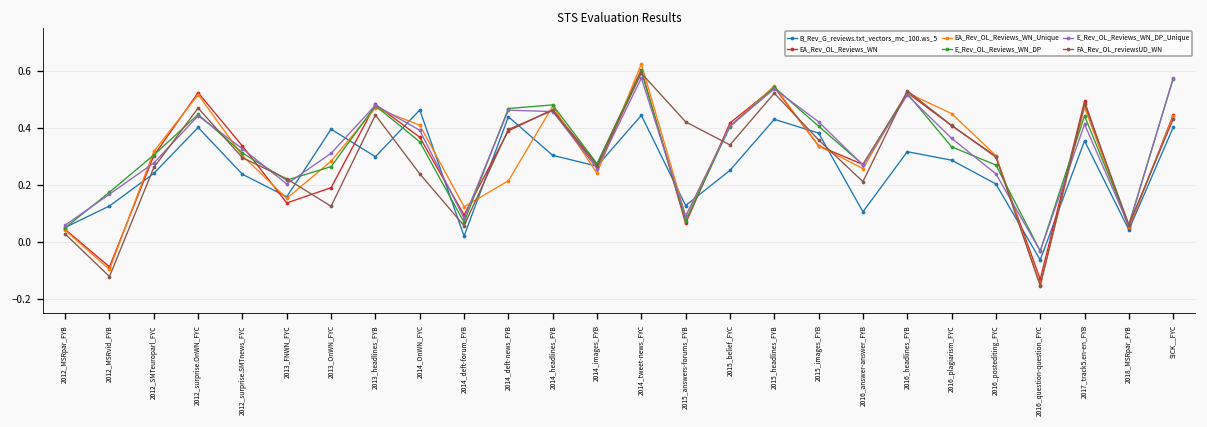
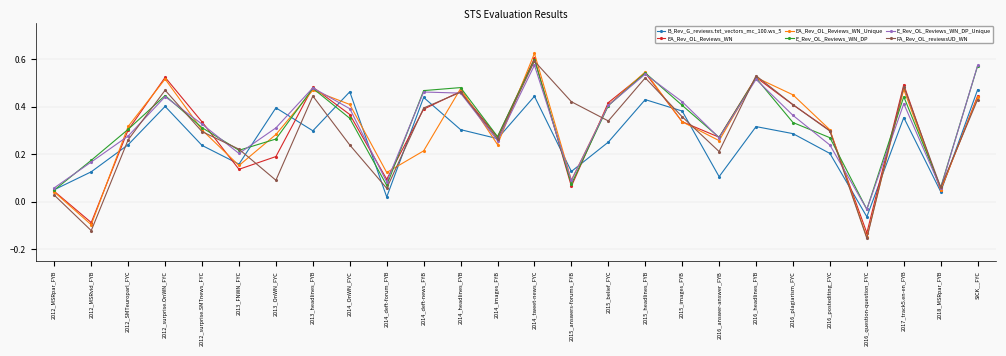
  {
    "B_Rev_G_reviews.txt_vectors_mc_100.ws_5": {
      "2012_MSRvid_FYB": 0.13,
      "2012_SMTeuroparl_FYC": 0.24,
      "2012_surprise.OnWN_FYC": 0.40,
      "2012_surprise.SMTnews_FYC": 0.24,
      "2013_OnWN_FYC": 0.39,
      "2013_headlines_FYB": 0.30,
      "2014_OnWN_FYC": 0.46,
      "2014_deft-forum_FYB": 0.02,
      "2014_deft-news_FYB": 0.44,
      "2014_headlines_FYB": 0.30,
      "2014_tweet-news_FYC": 0.44,
      "2015_answers-forums_FYB": 0.13,
      "2015_belief_FYC": 0.25,
      "2015_headlines_FYB": 0.43,
      "2015_images_FYB": 0.38,
      "2016_answer-answer_FYB": 0.11,
      "2016_headlines_FYB": 0.32,
      "2016_plagiarism_FYC": 0.29,
      "2016_postediting_FYC": 0.20,
      "2016_question-question_FYC": -0.06,
      "2017_track5.en-en_FYB": 0.35,
-     "SICK__FYC": 0.40
+     "SICK__FYC": 0.47
    },
    "EA_Rev_OL_Reviews_WN": {
      "2013_FNWN_FYC": 0.14,
      "2013_OnWN_FYC": 0.19,
      "2014_OnWN_FYC": 0.37,
      "2014_deft-forum_FYB": 0.09,
      "2016_question-question_FYC": -0.13
    },
    "EA_Rev_OL_Reviews_WN_Unique": {
      "2012_SMTeuroparl_FYC": 0.32,
      "2013_OnWN_FYC": 0.28,
      "2014_OnWN_FYC": 0.41,
      "2014_deft-forum_FYB": 0.12,
      "2014_deft-news_FYB": 0.21,
      "2014_images_FYB": 0.24,
      "2014_tweet-news_FYC": 0.62,
      "2016_answer-answer_FYB": 0.26,
      "2016_plagiarism_FYC": 0.45,
      "2017_track5.en-en_FYB": 0.47
    },
    "E_Rev_OL_Reviews_WN_DP": {
      "2013_OnWN_FYC": 0.26,
      "2014_OnWN_FYC": 0.35,
      "2014_deft-forum_FYB": 0.07,
      "2015_images_FYB": 0.41,
      "2016_plagiarism_FYC": 0.33,
      "2016_postediting_FYC": 0.27,
      "2017_track5.en-en_FYB": 0.44
    },
    "E_Rev_OL_Reviews_WN_DP_Unique": {
      "2012_SMTeuroparl_FYC": 0.28,
      "2013_FNWN_FYC": 0.20,
      "2013_OnWN_FYC": 0.31,
      "2014_OnWN_FYC": 0.39,
      "2014_deft-forum_FYB": 0.08,
      "2014_tweet-news_FYC": 0.57,
      "2015_images_FYB": 0.42,
      "2016_plagiarism_FYC": 0.36,
      "2016_postediting_FYC": 0.24,
      "2017_track5.en-en_FYB": 0.41
    },
    "FA_Rev_OL_reviewsUD_WN": {
      "2012_MSRpar_FYB": 0.03,
      "2012_MSRvid_FYB": -0.12,
      "2012_SMTeuroparl_FYC": 0.26,
      "2012_surprise.OnWN_FYC": 0.47,
-     "2013_OnWN_FYC": 0.12,
+     "2013_OnWN_FYC": 0.09,
      "2013_headlines_FYB": 0.44,
      "2014_OnWN_FYC": 0.24,
      "2014_deft-forum_FYB": 0.06,
      "2015_answers-forums_FYB": 0.42,
      "2015_belief_FYC": 0.34,
      "2015_headlines_FYB": 0.52,
      "2015_images_FYB": 0.36,
      "2016_answer-answer_FYB": 0.21
    }
  }
